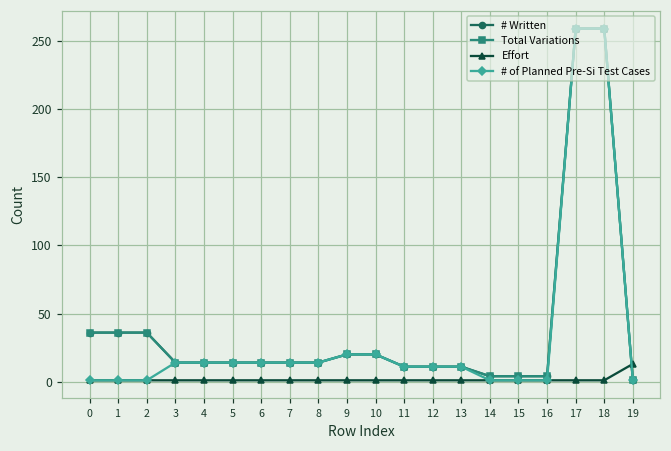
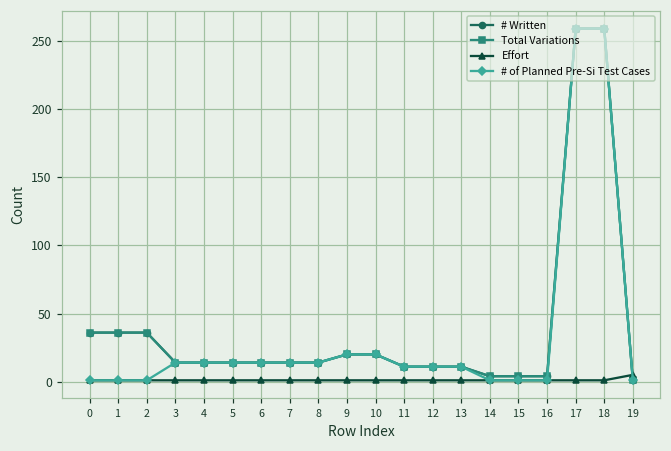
  {
    "Effort": {
      "3": 1,
      "4": 1,
      "5": 1,
      "6": 1,
      "7": 1,
      "8": 1,
      "9": 1,
      "10": 1,
      "11": 1,
      "12": 1,
      "13": 1,
      "17": 1,
      "18": 1,
-     "19": 13
+     "19": 5
    }
  }
